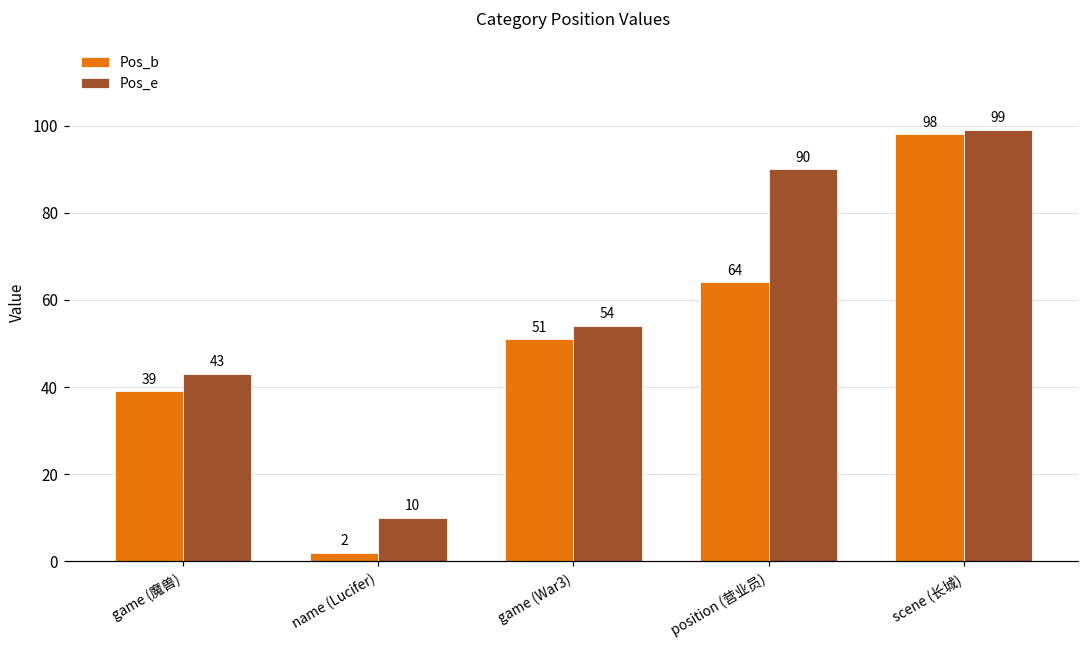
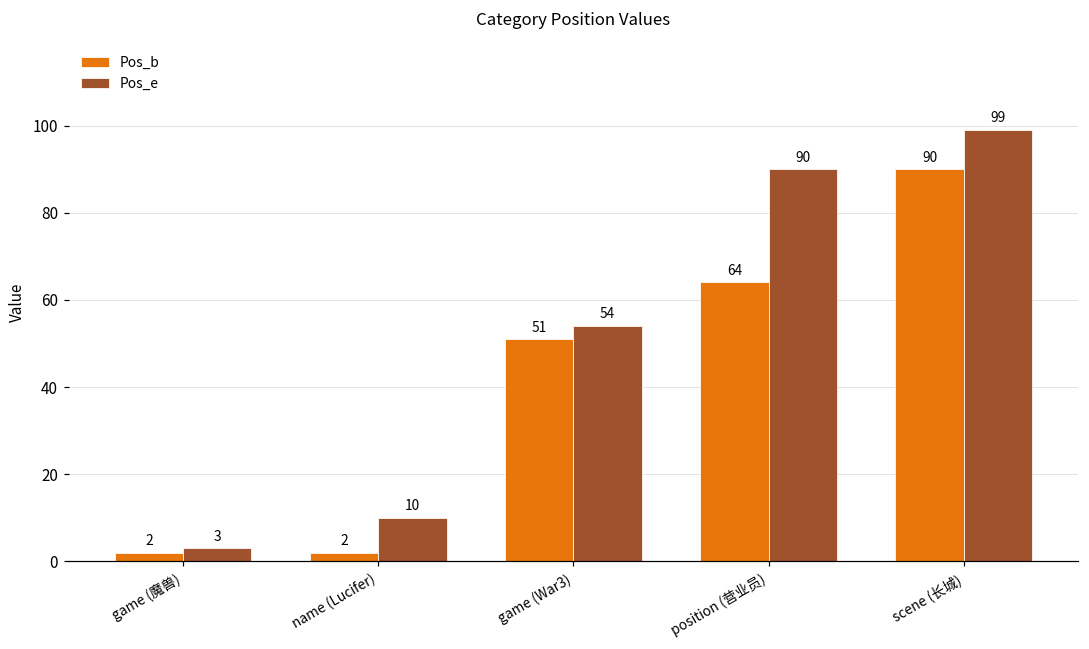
  {
    "Pos_b": {
-     "game (魔兽)": 39,
+     "game (魔兽)": 2,
      "name (Lucifer)": 2,
      "game (War3)": 51,
      "position (营业员)": 64,
-     "scene (长城)": 98
+     "scene (长城)": 90
    },
    "Pos_e": {
-     "game (魔兽)": 43,
+     "game (魔兽)": 3,
      "name (Lucifer)": 10,
      "game (War3)": 54,
      "position (营业员)": 90,
      "scene (长城)": 99
    }
  }
